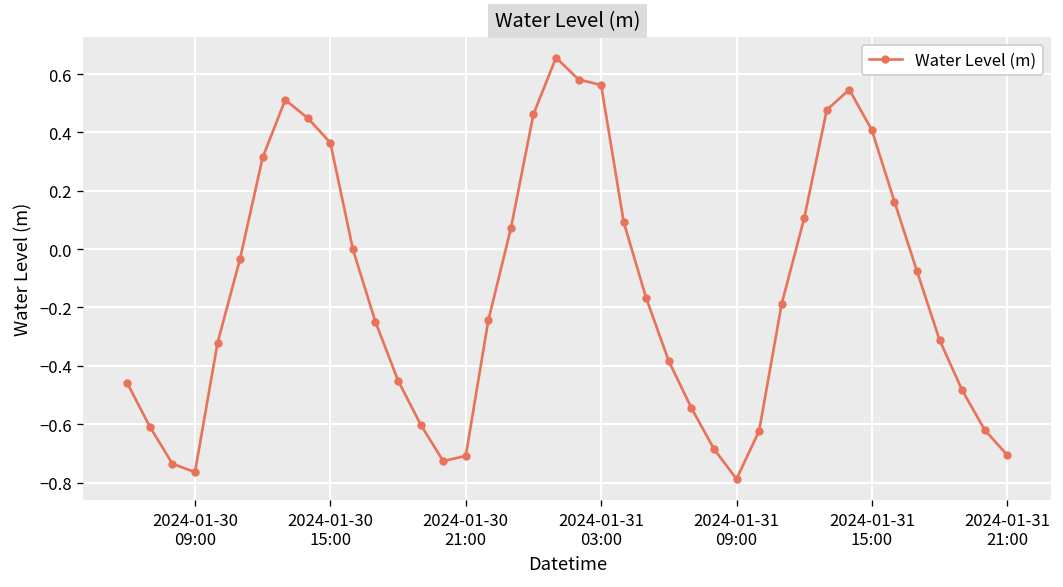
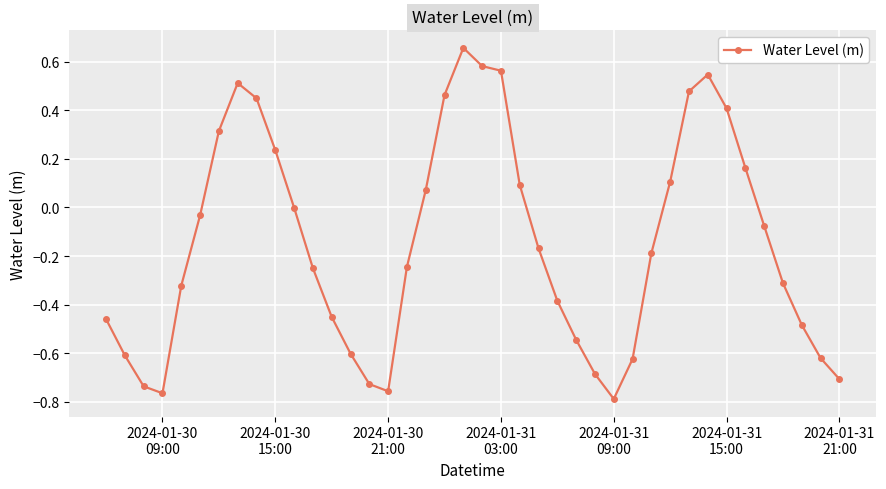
  {
    "2024-01-30 09:00": -0.76,
-   "2024-01-30 15:00": 0.36,
-   "2024-01-30 21:00": -0.71,
+   "2024-01-30 15:00": 0.24,
+   "2024-01-30 21:00": -0.76,
    "2024-01-31 03:00": 0.56,
    "2024-01-31 09:00": -0.79,
    "2024-01-31 15:00": 0.41,
    "2024-01-31 21:00": -0.71
  }
